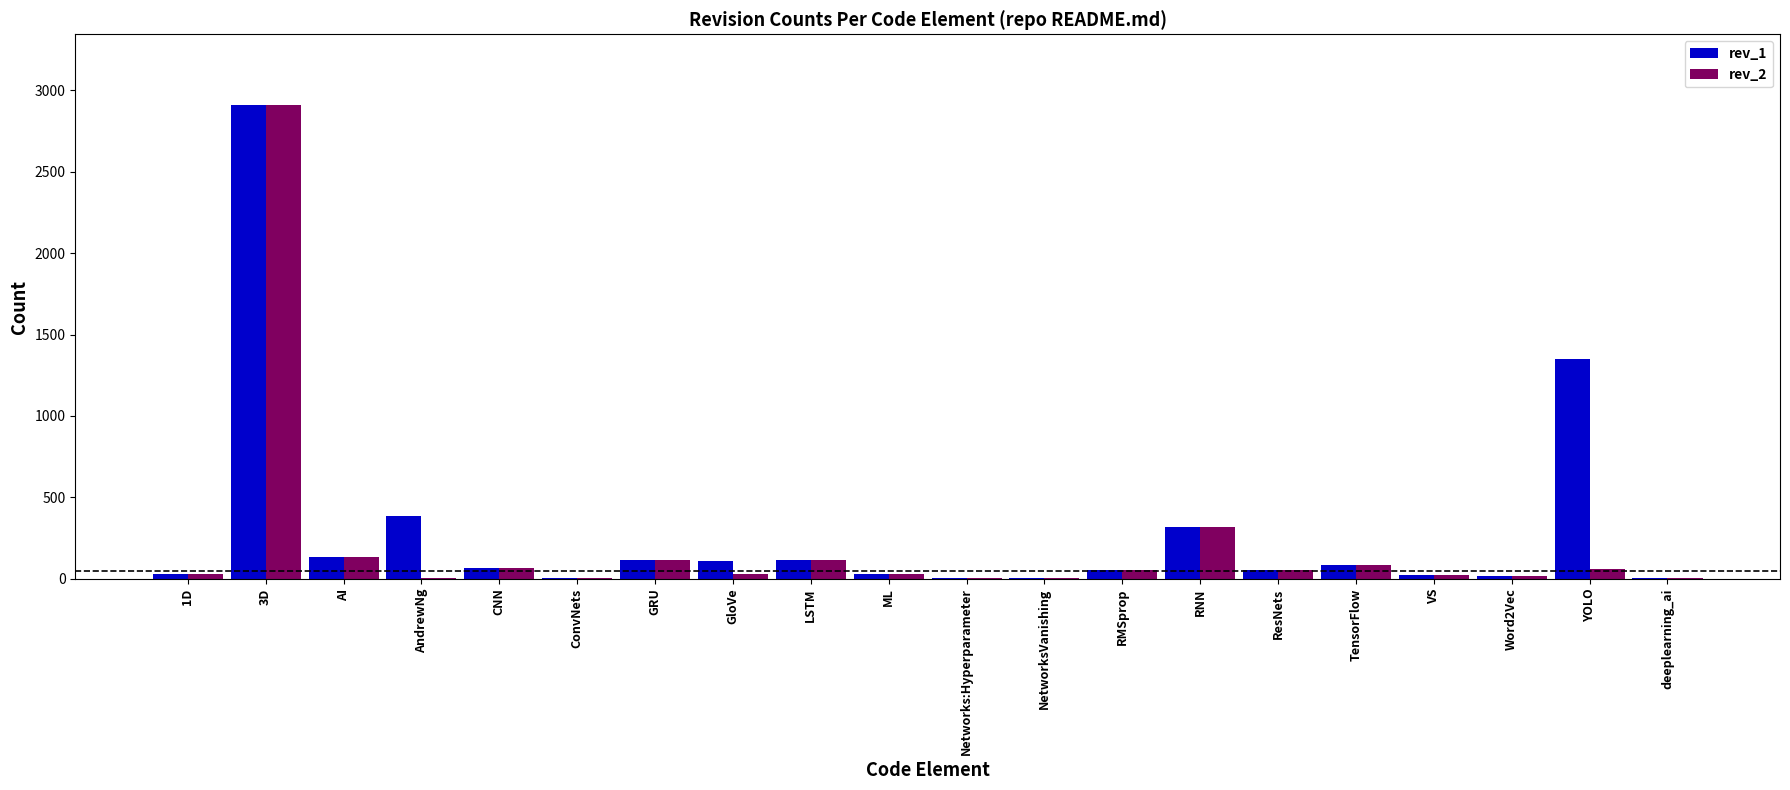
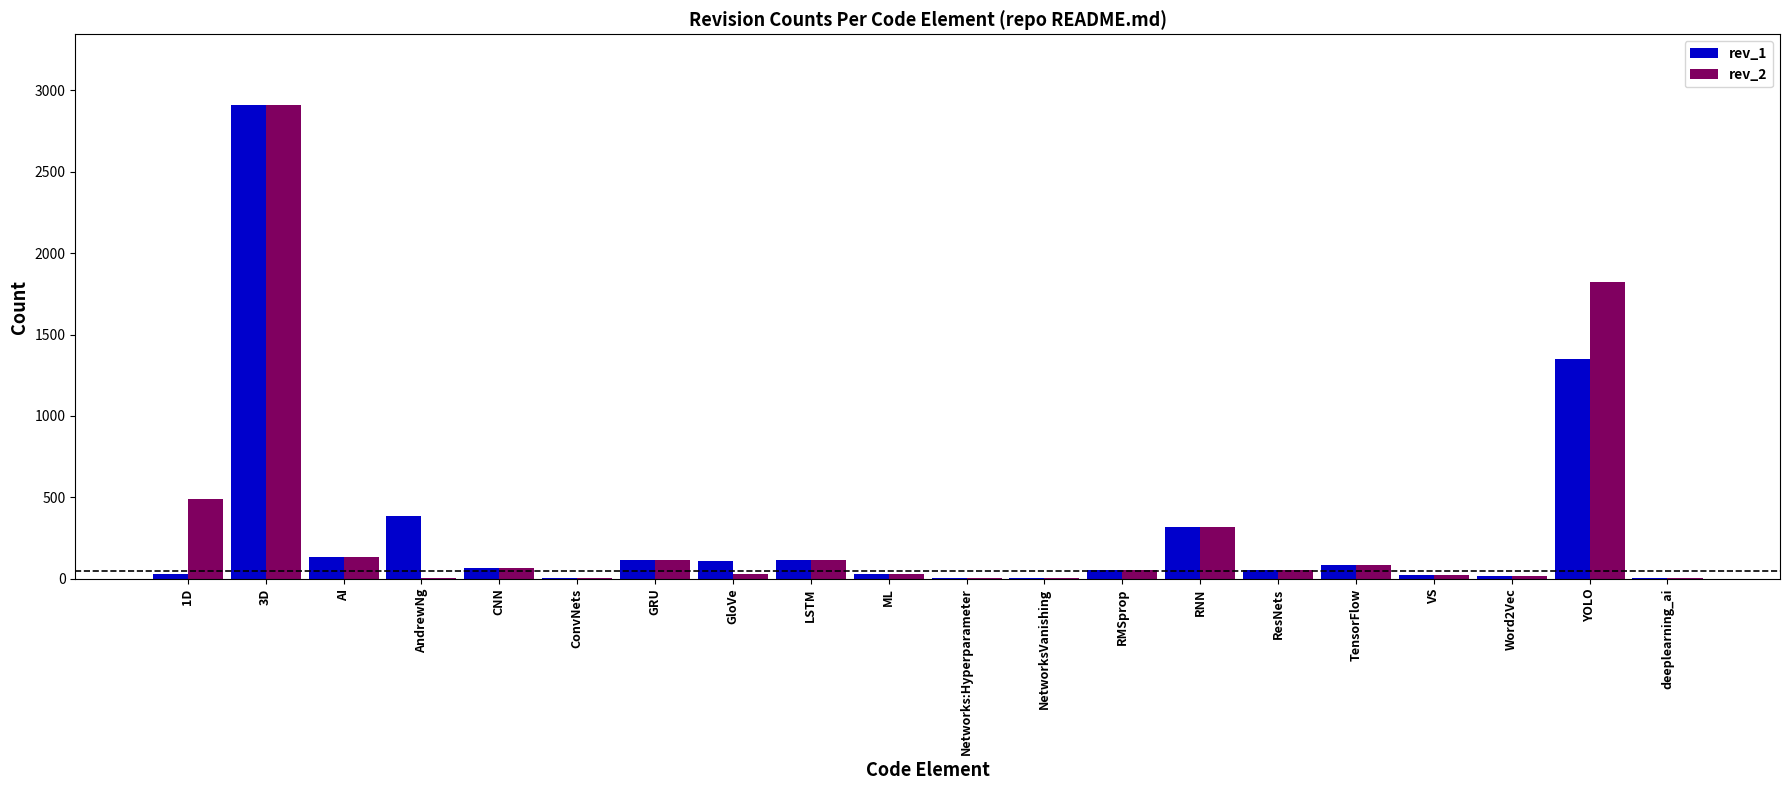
  {
    "rev_1": {
      "1D": 30,
      "3D": 2910,
      "AI": 130,
      "AndrewNg": 390,
      "CNN": 60,
      "GRU": 110,
      "GloVe": 110,
      "LSTM": 120,
      "ML": 30,
      "RMSprop": 60,
      "RNN": 320,
      "ResNets": 60,
      "TensorFlow": 90,
      "VS": 20,
      "Word2Vec": 20,
      "YOLO": 1350
    },
    "rev_2": {
-     "1D": 30,
+     "1D": 490,
      "3D": 2910,
      "AI": 130,
      "CNN": 60,
      "GRU": 110,
      "GloVe": 30,
      "LSTM": 120,
      "ML": 30,
      "RMSprop": 60,
      "RNN": 320,
      "ResNets": 60,
      "TensorFlow": 90,
      "VS": 20,
      "Word2Vec": 20,
-     "YOLO": 60
+     "YOLO": 1820
    }
  }
